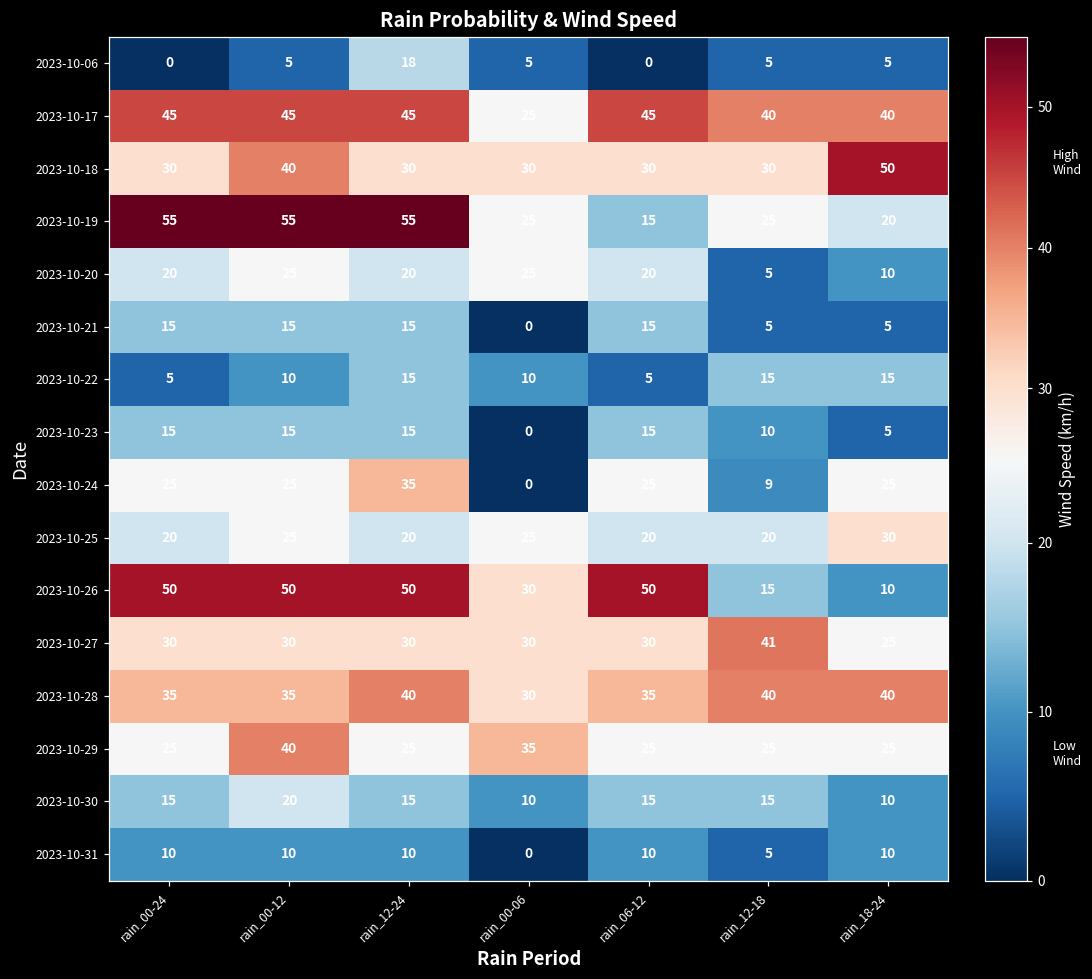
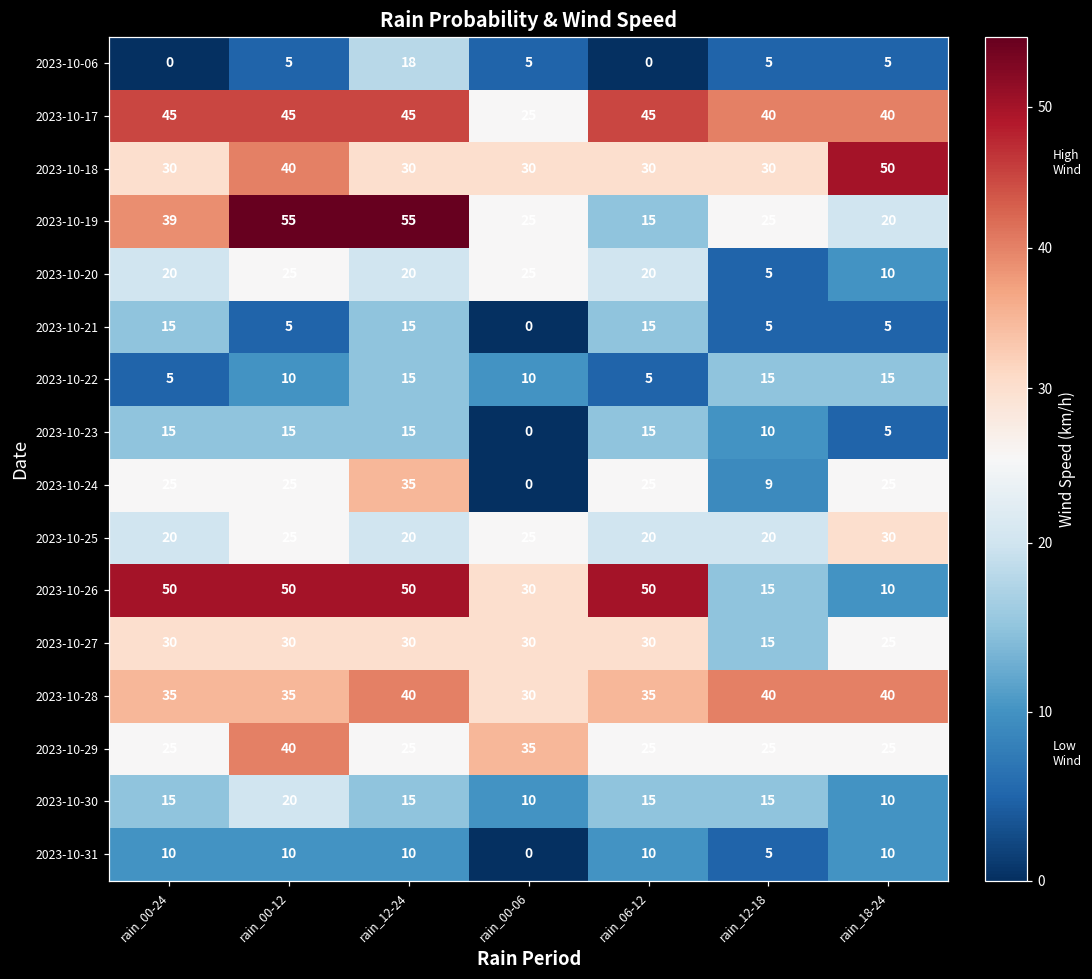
  {
    "2023-10-06": {
      "rain_00-24": 0,
      "rain_00-12": 5,
      "rain_12-24": 18,
      "rain_00-06": 5,
      "rain_06-12": 0,
      "rain_12-18": 5,
      "rain_18-24": 5
    },
    "2023-10-17": {
      "rain_00-24": 45,
      "rain_00-12": 45,
      "rain_12-24": 45,
      "rain_06-12": 45,
      "rain_12-18": 40,
      "rain_18-24": 40
    },
    "2023-10-18": {
      "rain_00-24": 30,
      "rain_00-12": 40,
      "rain_12-24": 30,
      "rain_00-06": 30,
      "rain_06-12": 30,
      "rain_12-18": 30,
      "rain_18-24": 50
    },
    "2023-10-19": {
-     "rain_00-24": 55,
+     "rain_00-24": 39,
      "rain_00-12": 55,
      "rain_12-24": 55,
      "rain_06-12": 15
    },
    "2023-10-20": {
      "rain_12-18": 5,
      "rain_18-24": 10
    },
    "2023-10-21": {
      "rain_00-24": 15,
-     "rain_00-12": 15,
+     "rain_00-12": 5,
      "rain_12-24": 15,
      "rain_00-06": 0,
      "rain_06-12": 15,
      "rain_12-18": 5,
      "rain_18-24": 5
    },
    "2023-10-22": {
      "rain_00-24": 5,
      "rain_00-12": 10,
      "rain_12-24": 15,
      "rain_00-06": 10,
      "rain_06-12": 5,
      "rain_12-18": 15,
      "rain_18-24": 15
    },
    "2023-10-23": {
      "rain_00-24": 15,
      "rain_00-12": 15,
      "rain_12-24": 15,
      "rain_00-06": 0,
      "rain_06-12": 15,
      "rain_12-18": 10,
      "rain_18-24": 5
    },
    "2023-10-24": {
      "rain_12-24": 35,
      "rain_00-06": 0,
      "rain_12-18": 9
    },
    "2023-10-25": {
      "rain_18-24": 30
    },
    "2023-10-26": {
      "rain_00-24": 50,
      "rain_00-12": 50,
      "rain_12-24": 50,
      "rain_00-06": 30,
      "rain_06-12": 50,
      "rain_12-18": 15,
      "rain_18-24": 10
    },
    "2023-10-27": {
      "rain_00-24": 30,
      "rain_00-12": 30,
      "rain_12-24": 30,
      "rain_00-06": 30,
      "rain_06-12": 30,
-     "rain_12-18": 41
+     "rain_12-18": 15
    },
    "2023-10-28": {
      "rain_00-24": 35,
      "rain_00-12": 35,
      "rain_12-24": 40,
      "rain_00-06": 30,
      "rain_06-12": 35,
      "rain_12-18": 40,
      "rain_18-24": 40
    },
    "2023-10-29": {
      "rain_00-12": 40,
      "rain_00-06": 35
    },
    "2023-10-30": {
      "rain_00-24": 15,
      "rain_12-24": 15,
      "rain_00-06": 10,
      "rain_06-12": 15,
      "rain_12-18": 15,
      "rain_18-24": 10
    },
    "2023-10-31": {
      "rain_00-24": 10,
      "rain_00-12": 10,
      "rain_12-24": 10,
      "rain_00-06": 0,
      "rain_06-12": 10,
      "rain_12-18": 5,
      "rain_18-24": 10
    }
  }
